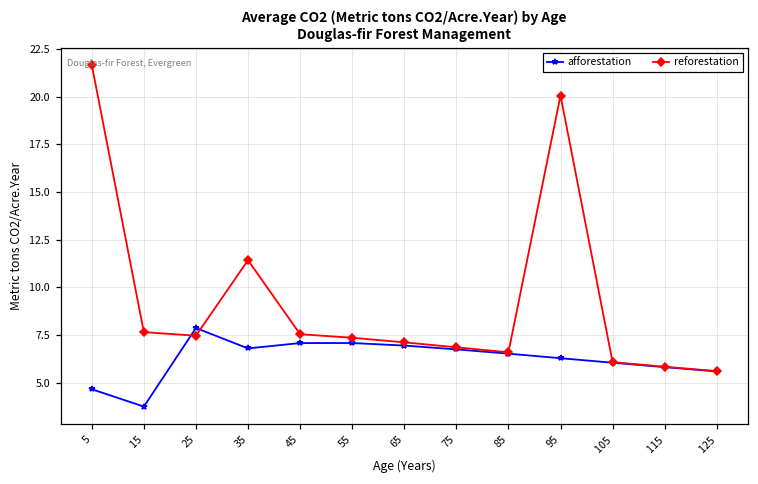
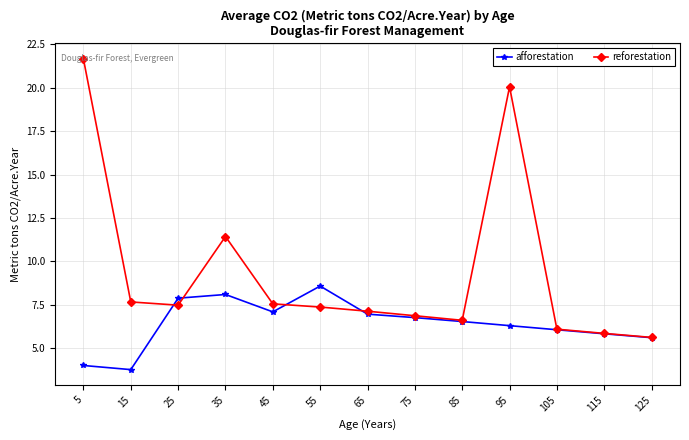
  {
    "afforestation": {
-     "5": 4.7,
+     "5": 4.0,
      "15": 3.8,
      "25": 7.9,
-     "35": 6.8,
+     "35": 8.1,
      "45": 7.1,
-     "55": 7.1,
+     "55": 8.6,
      "65": 6.9,
      "95": 6.3
    },
    "reforestation": {
      "5": 21.7,
      "15": 7.7,
      "25": 7.5,
      "35": 11.4,
      "45": 7.5,
      "55": 7.4,
      "65": 7.1,
      "95": 20.1
    }
  }
